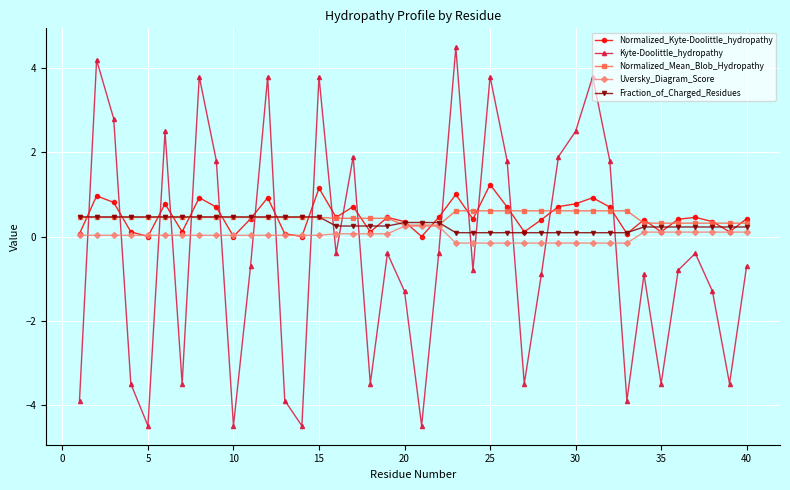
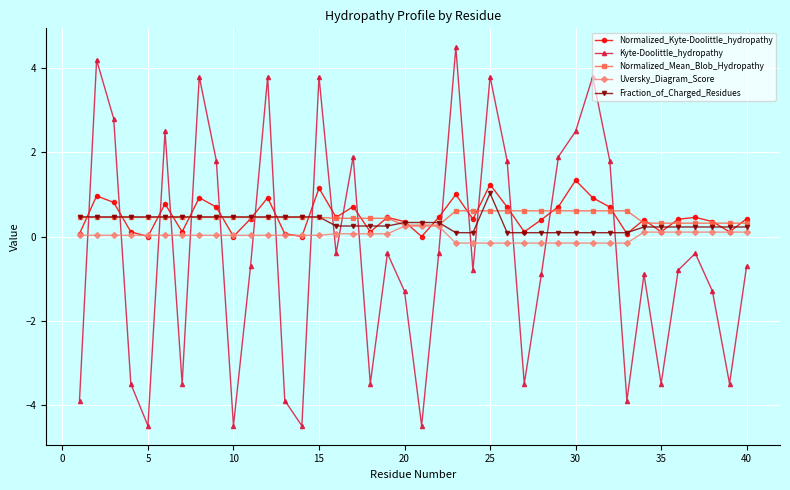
  {
    "Normalized_Kyte-Doolittle_hydropathy": {
      "15": 1.1,
      "25": 1.2,
-     "30": 0.8,
+     "30": 1.3,
      "40": 0.4
    },
    "Kyte-Doolittle_hydropathy": {
      "5": -4.5,
      "10": -4.5,
      "15": 3.8,
      "20": -1.3,
      "25": 3.8,
      "30": 2.5,
      "35": -3.5,
      "40": -0.7
    },
    "Fraction_of_Charged_Residues": {
-     "25": 0.1,
+     "25": 1.0,
      "30": 0.1,
      "35": 0.2,
      "40": 0.2
    }
  }
